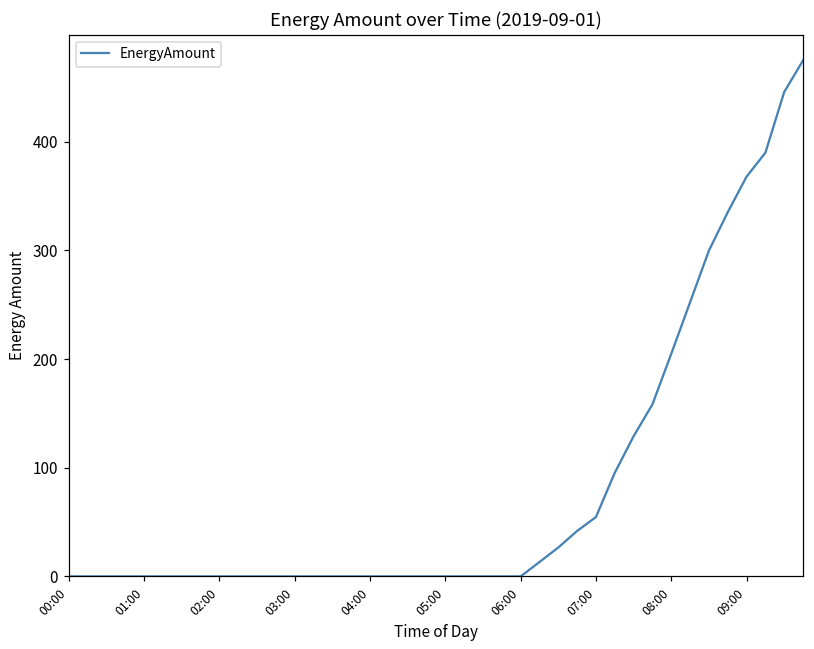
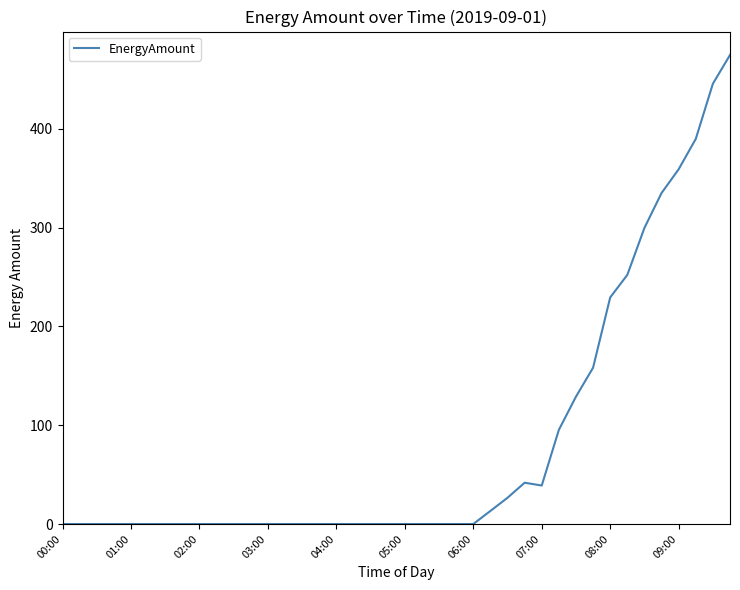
  {
    "00:00": 0,
    "01:00": 0,
    "02:00": 0,
    "03:00": 0,
    "04:00": 0,
    "05:00": 0,
    "06:00": 0,
-   "07:00": 50,
-   "08:00": 200,
-   "09:00": 370
+   "07:00": 40,
+   "08:00": 230,
+   "09:00": 360
  }
